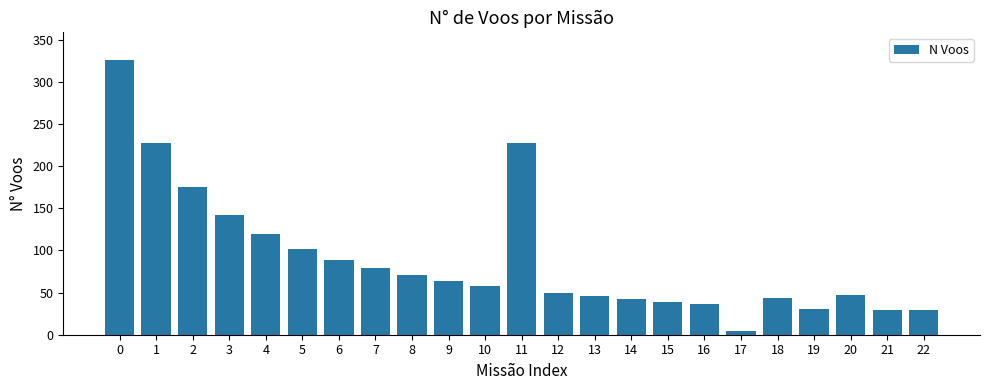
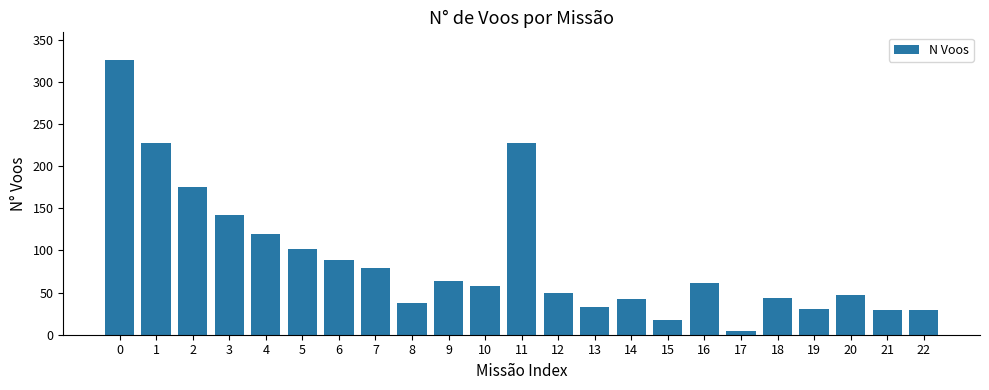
  {
    "0": 330,
    "1": 230,
    "2": 180,
    "3": 140,
    "4": 120,
    "5": 100,
    "6": 90,
    "7": 80,
-   "8": 70,
+   "8": 40,
    "9": 60,
    "10": 60,
    "11": 230,
    "12": 50,
-   "13": 50,
+   "13": 30,
    "14": 40,
-   "15": 40,
-   "16": 40,
+   "15": 20,
+   "16": 60,
    "17": 10,
    "18": 40,
    "19": 30,
    "20": 50,
    "21": 30,
    "22": 30
  }
